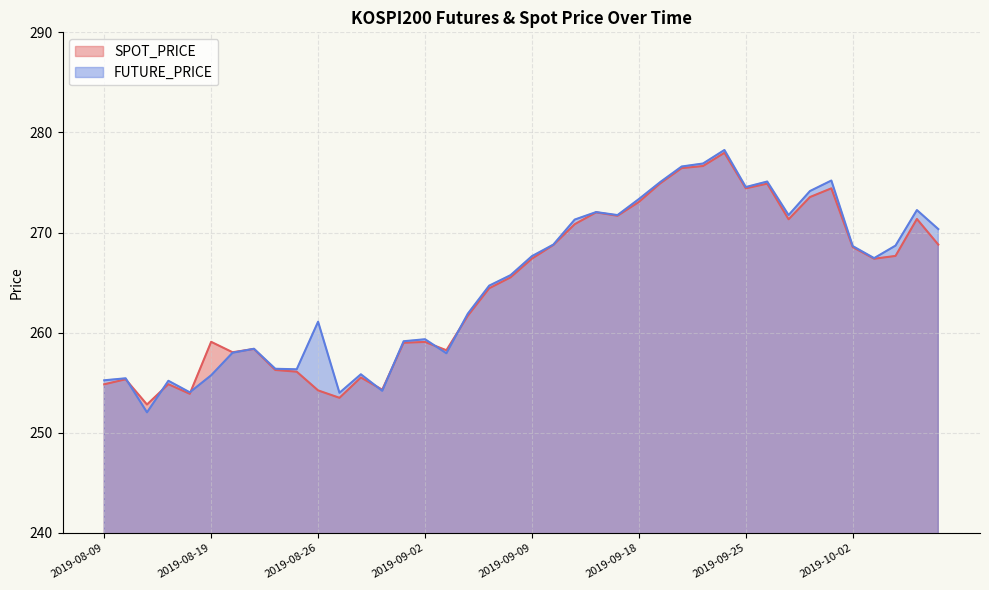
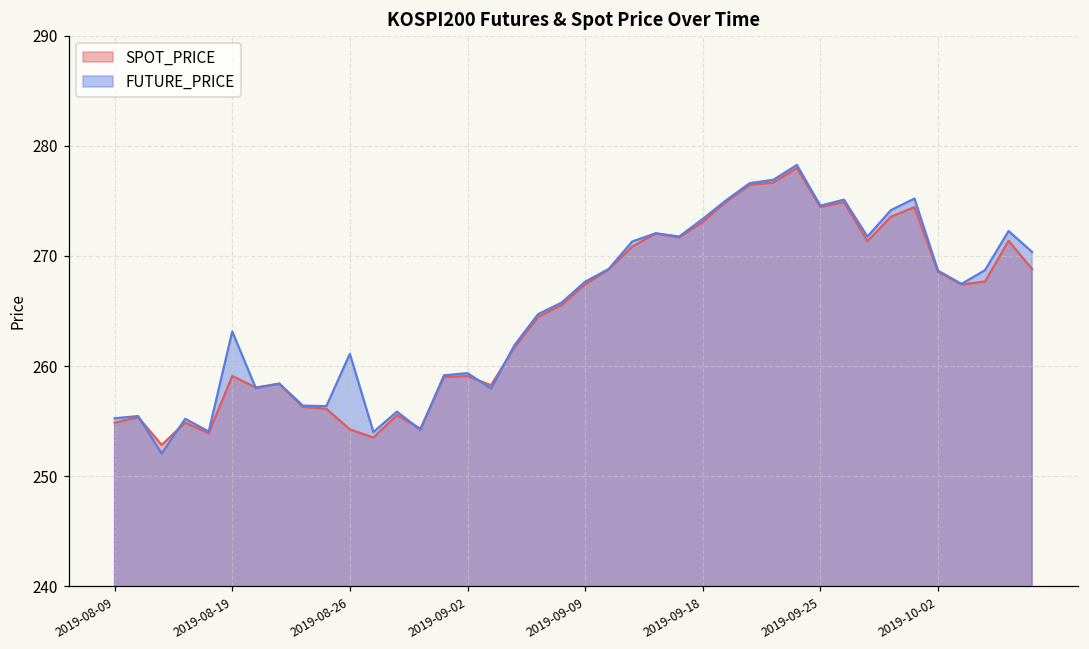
  {
    "SPOT_PRICE": {
      "2019-08-09": 254.9,
      "2019-08-19": 259.1,
      "2019-08-26": 254.2,
      "2019-09-02": 259.1,
      "2019-09-18": 273.1
    },
    "FUTURE_PRICE": {
      "2019-08-09": 255.3,
-     "2019-08-19": 255.8,
+     "2019-08-19": 263.1,
      "2019-08-26": 261.1,
      "2019-09-02": 259.4,
      "2019-09-18": 273.4
    }
  }
